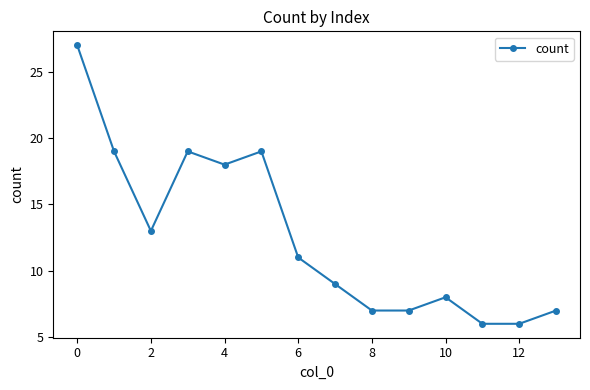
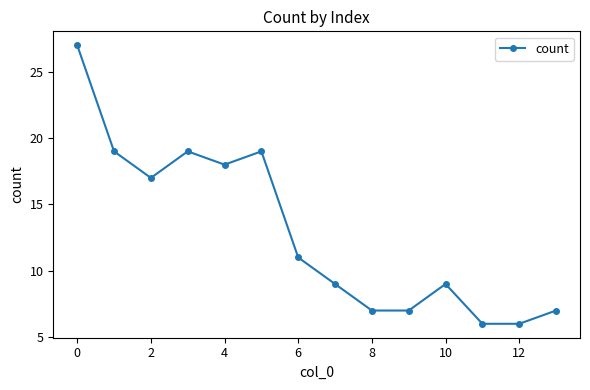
  {
    "0": 27,
-   "2": 13,
+   "2": 17,
    "4": 18,
    "6": 11,
    "8": 7,
-   "10": 8,
+   "10": 9,
    "12": 6
  }
